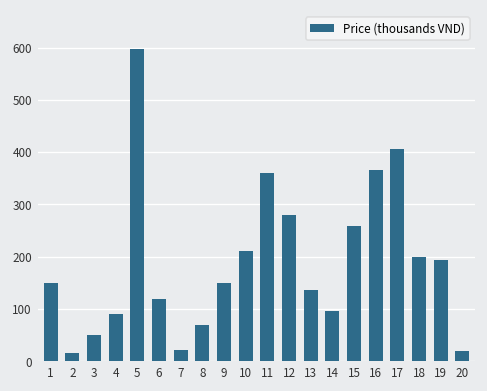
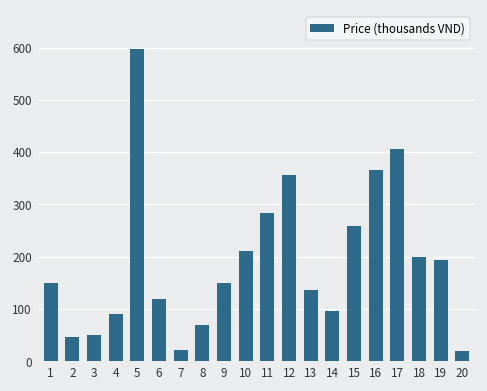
  {
    "1": 150,
-   "2": 20,
+   "2": 50,
    "3": 50,
    "4": 90,
    "5": 600,
    "6": 120,
    "7": 20,
    "8": 70,
    "9": 150,
    "10": 210,
-   "11": 360,
-   "12": 280,
+   "11": 280,
+   "12": 360,
    "13": 140,
    "14": 100,
    "15": 260,
    "16": 370,
    "17": 410,
    "18": 200,
    "19": 190,
    "20": 20
  }
